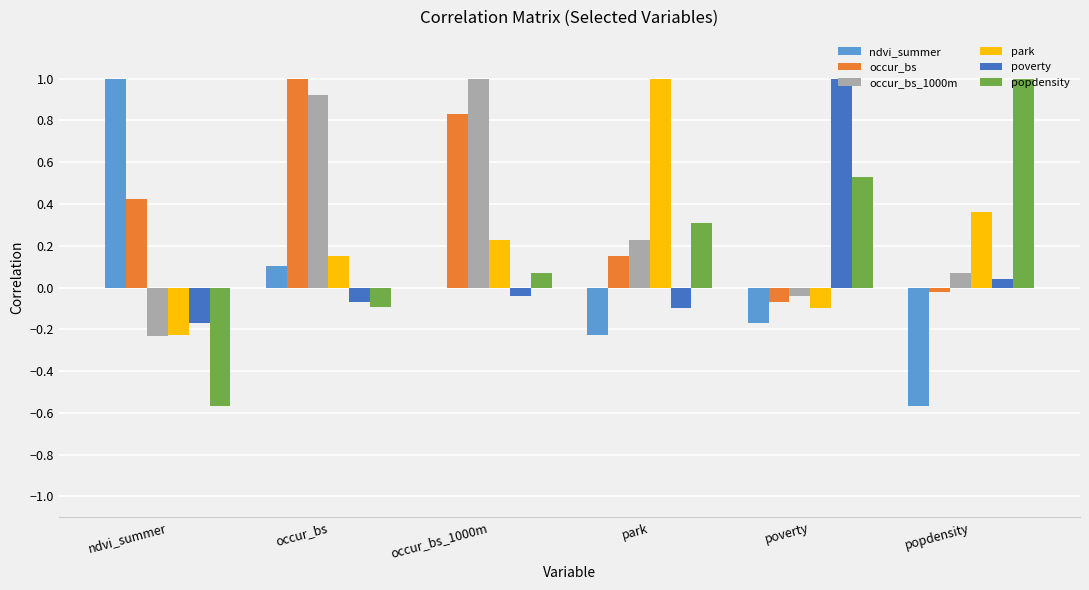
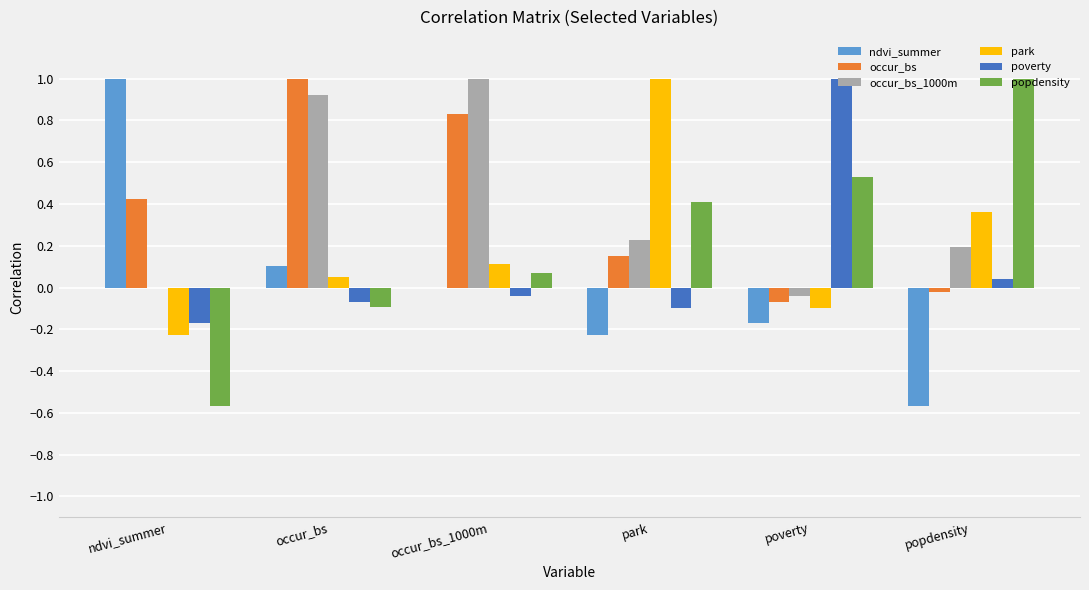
  {
    "occur_bs": {
      "ndvi_summer": 0.42,
      "occur_bs": 1.00,
      "occur_bs_1000m": 0.83,
      "park": 0.15,
      "poverty": -0.07,
      "popdensity": -0.02
    },
    "occur_bs_1000m": {
-     "ndvi_summer": -0.23,
+     "ndvi_summer": 0.00,
      "occur_bs": 0.92,
      "occur_bs_1000m": 1.00,
      "park": 0.23,
      "poverty": -0.04,
-     "popdensity": 0.07
+     "popdensity": 0.20
    },
    "park": {
      "ndvi_summer": -0.23,
-     "occur_bs": 0.15,
-     "occur_bs_1000m": 0.23,
+     "occur_bs": 0.05,
+     "occur_bs_1000m": 0.11,
      "park": 1.00,
      "poverty": -0.10,
      "popdensity": 0.36
    },
    "popdensity": {
      "ndvi_summer": -0.57,
      "occur_bs": -0.09,
      "occur_bs_1000m": 0.07,
-     "park": 0.31,
+     "park": 0.41,
      "poverty": 0.53,
      "popdensity": 1.00
    }
  }
